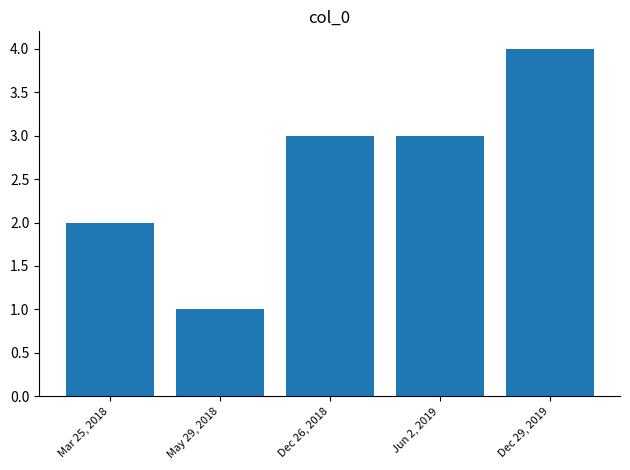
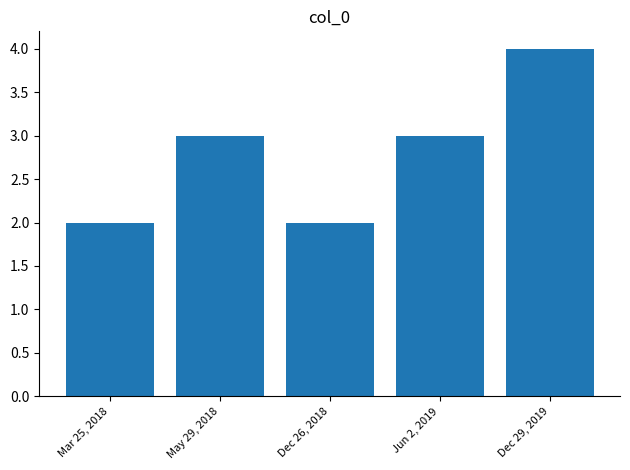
  {
    "Mar 25, 2018": 2,
-   "May 29, 2018": 1,
-   "Dec 26, 2018": 3,
+   "May 29, 2018": 3,
+   "Dec 26, 2018": 2,
    "Jun 2, 2019": 3,
    "Dec 29, 2019": 4
  }
